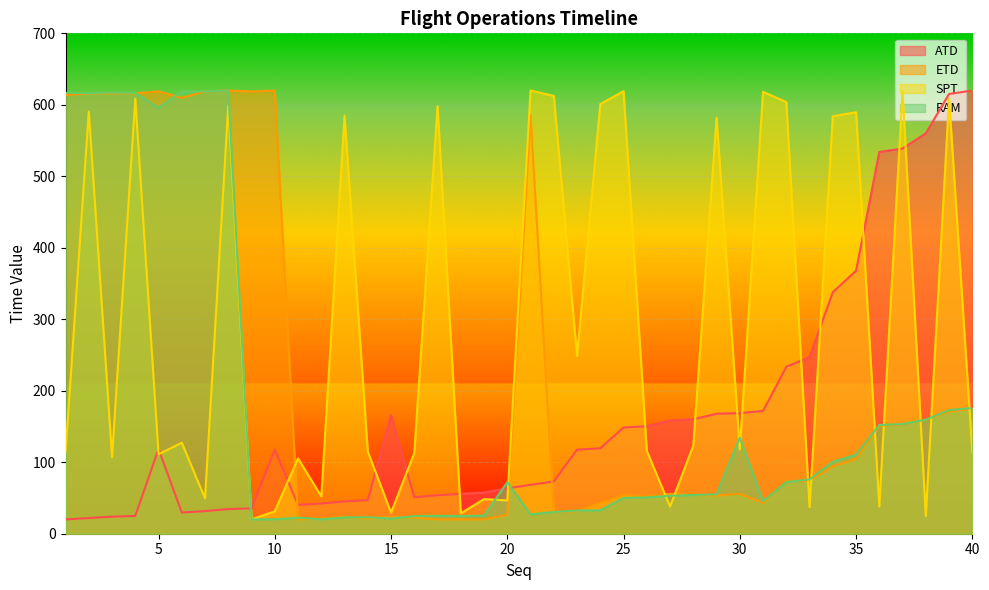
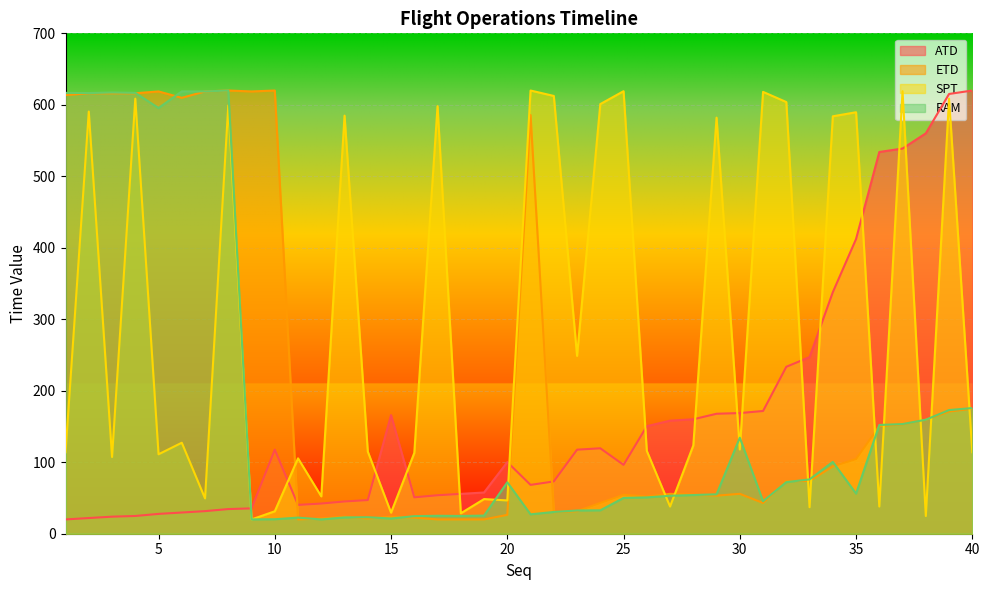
  {
    "ATD": {
-     "5": 120,
+     "5": 30,
      "10": 120,
      "15": 170,
-     "20": 60,
-     "25": 150,
+     "20": 100,
+     "25": 100,
      "30": 170,
-     "35": 370,
+     "35": 410,
      "40": 620
    },
    "RAM": {
      "5": 600,
      "10": 20,
      "20": 70,
      "25": 50,
      "30": 130,
-     "35": 110
+     "35": 60
    }
  }
